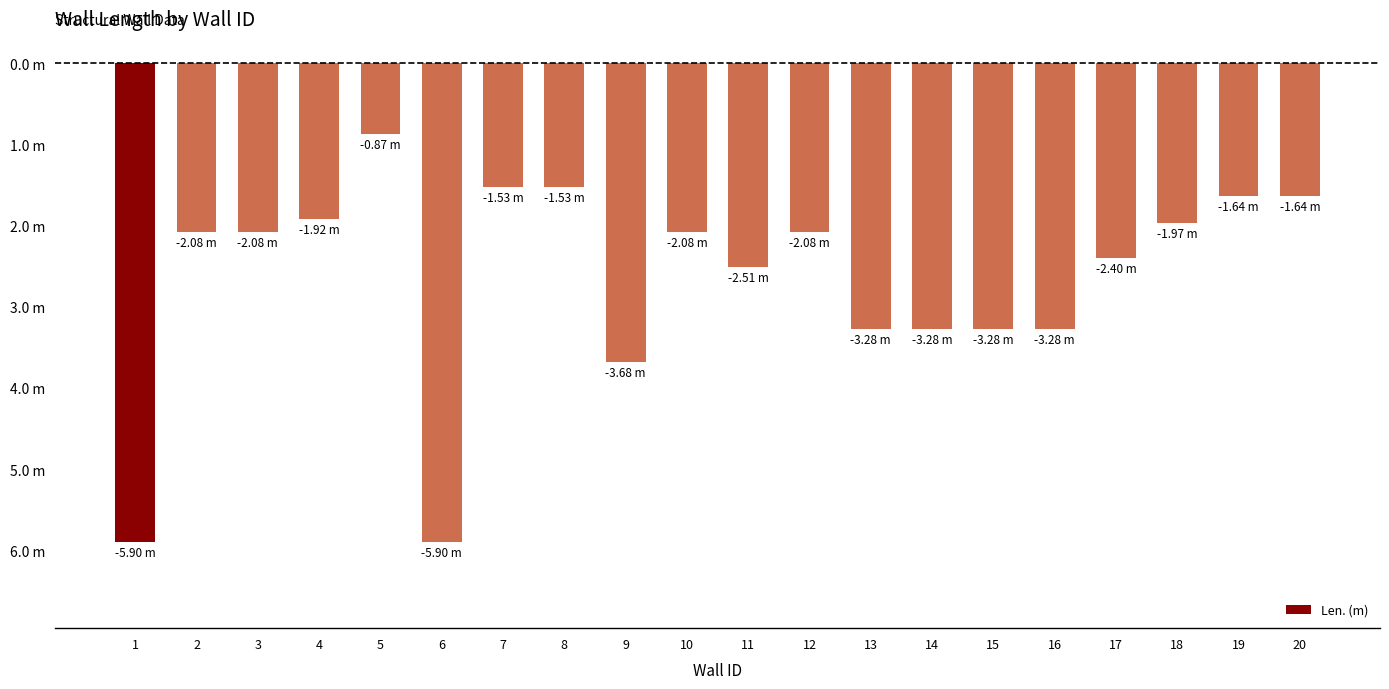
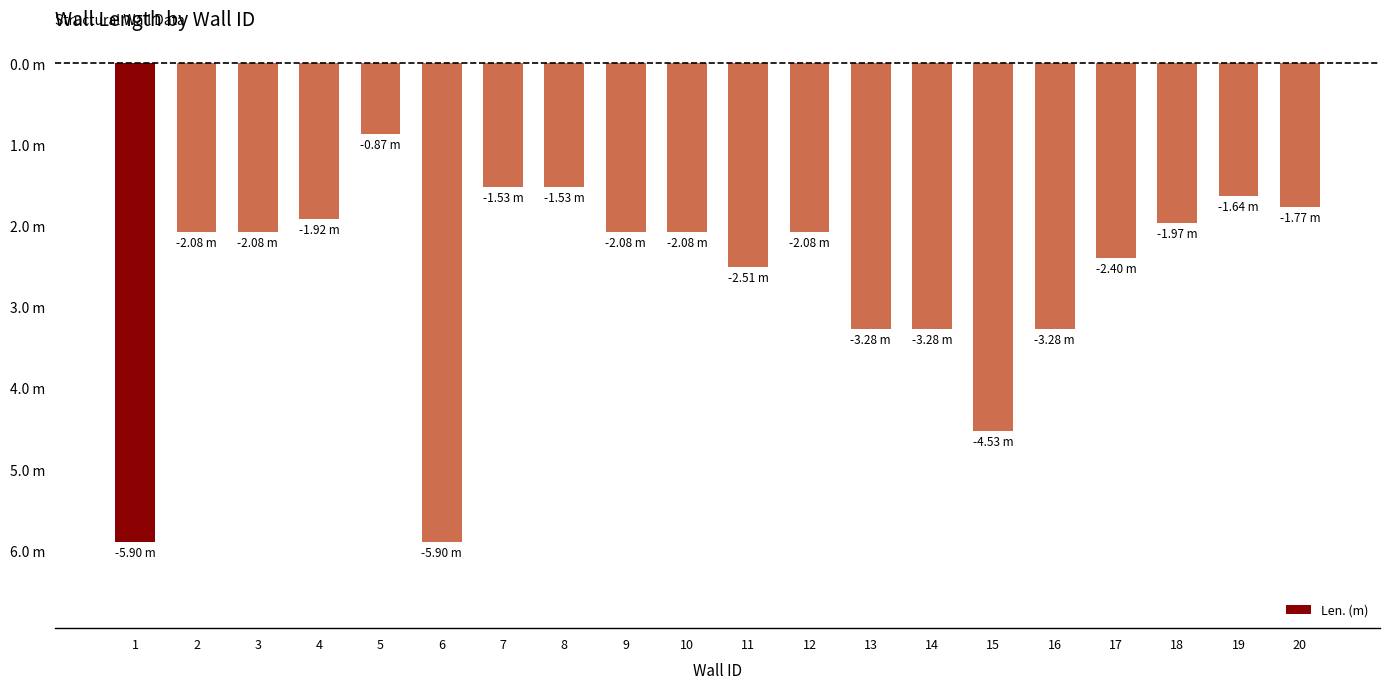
  {
    "1": -5.90,
    "2": -2.08,
    "3": -2.08,
    "4": -1.92,
    "5": -0.87,
    "6": -5.90,
    "7": -1.53,
    "8": -1.53,
-   "9": -3.68,
+   "9": -2.08,
    "10": -2.08,
    "11": -2.51,
    "12": -2.08,
    "13": -3.28,
    "14": -3.28,
-   "15": -3.28,
+   "15": -4.53,
    "16": -3.28,
    "17": -2.40,
    "18": -1.97,
    "19": -1.64,
-   "20": -1.64
+   "20": -1.77
  }
